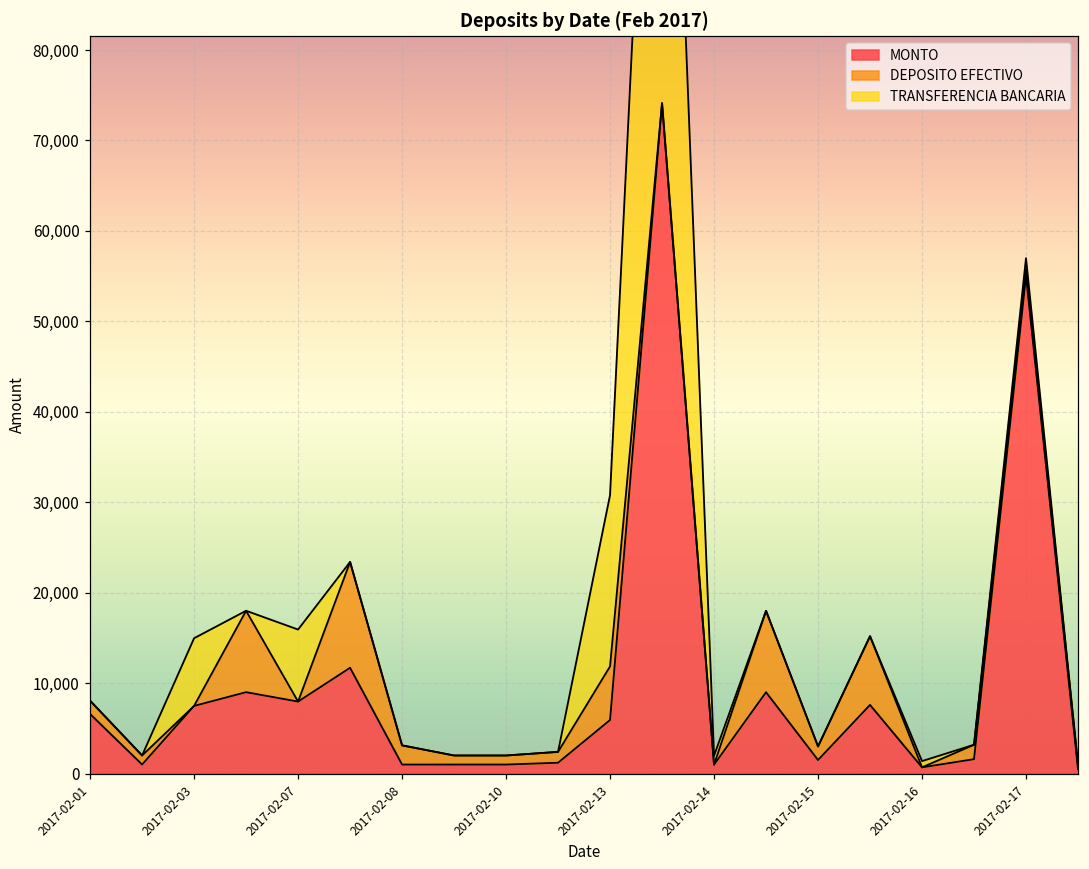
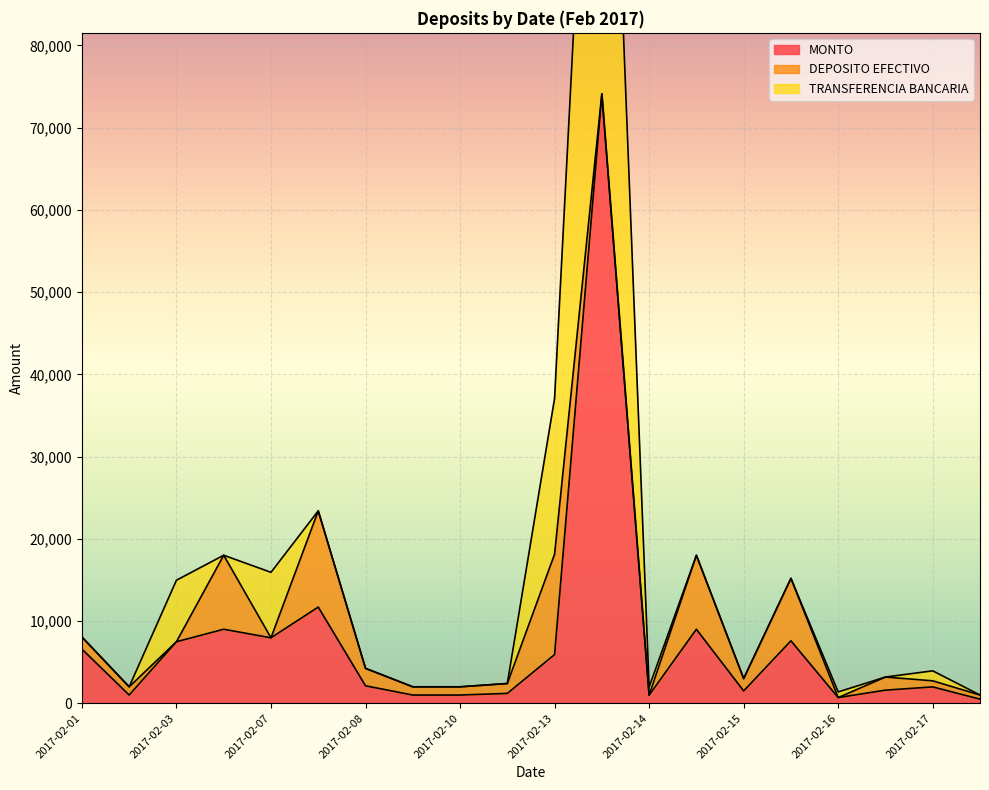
  {
    "MONTO": {
      "2017-02-01": "7,000",
-     "2017-02-08": "1,000",
+     "2017-02-08": "2,000",
      "2017-02-13": "6,000",
-     "2017-02-17": "55,000"
+     "2017-02-17": "2,000"
    },
    "DEPOSITO EFECTIVO": {
-     "2017-02-13": "6,000",
+     "2017-02-13": "12,000",
      "2017-02-17": "1,000"
    },
    "TRANSFERENCIA BANCARIA": {
      "2017-02-13": "19,000",
      "2017-02-17": "1,000"
    }
  }
